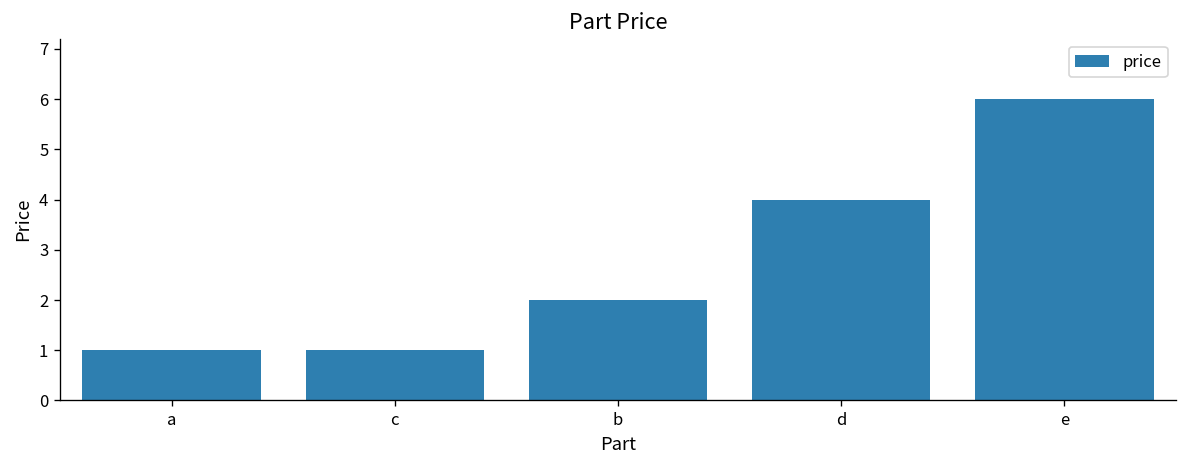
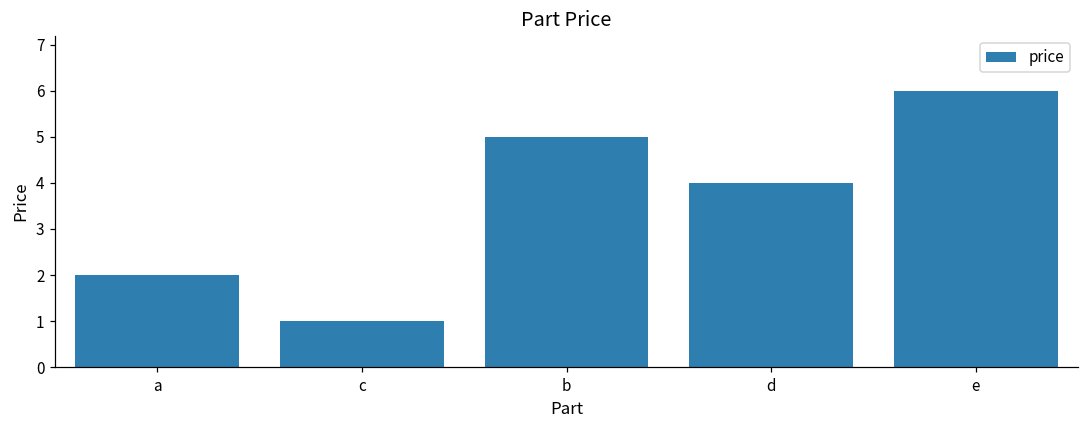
  {
-   "a": 1,
+   "a": 2,
    "c": 1,
-   "b": 2,
+   "b": 5,
    "d": 4,
    "e": 6
  }
